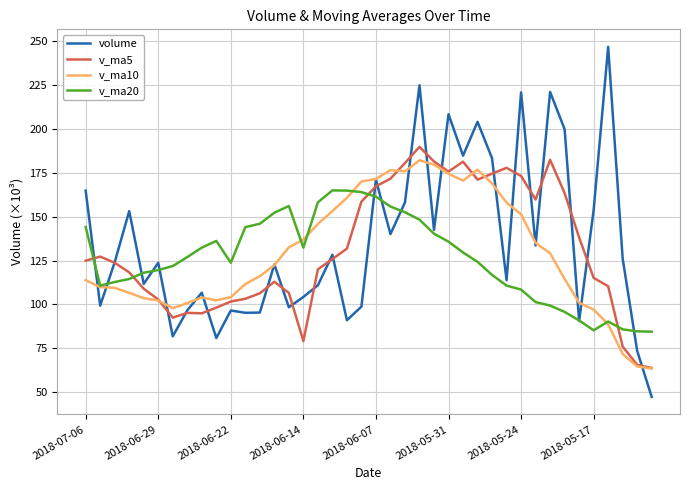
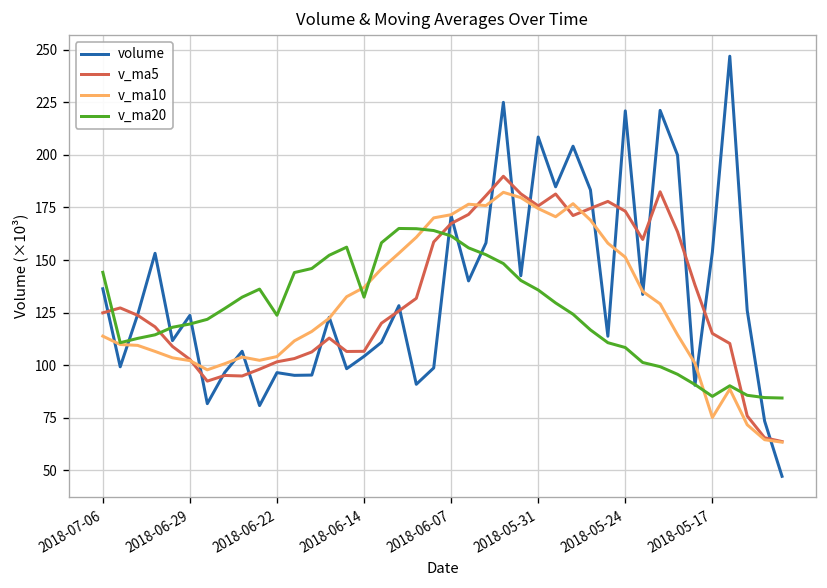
  {
    "volume": {
-     "2018-07-06": 165,
+     "2018-07-06": 136,
      "2018-06-29": 124,
      "2018-06-22": 96,
      "2018-06-14": 104,
      "2018-05-31": 208,
      "2018-05-24": 221,
      "2018-05-17": 154
    },
    "v_ma5": {
      "2018-07-06": 125,
      "2018-06-22": 102,
-     "2018-06-14": 79,
+     "2018-06-14": 107,
      "2018-06-07": 167,
      "2018-05-24": 173,
      "2018-05-17": 115
    },
    "v_ma10": {
      "2018-07-06": 114,
      "2018-06-22": 104,
      "2018-06-14": 137,
      "2018-05-24": 151,
-     "2018-05-17": 97
+     "2018-05-17": 75
    },
    "v_ma20": {
      "2018-07-06": 144,
      "2018-06-29": 120,
      "2018-06-22": 124,
      "2018-06-14": 132,
      "2018-06-07": 161,
      "2018-05-31": 136,
      "2018-05-24": 108,
      "2018-05-17": 85
    }
  }
